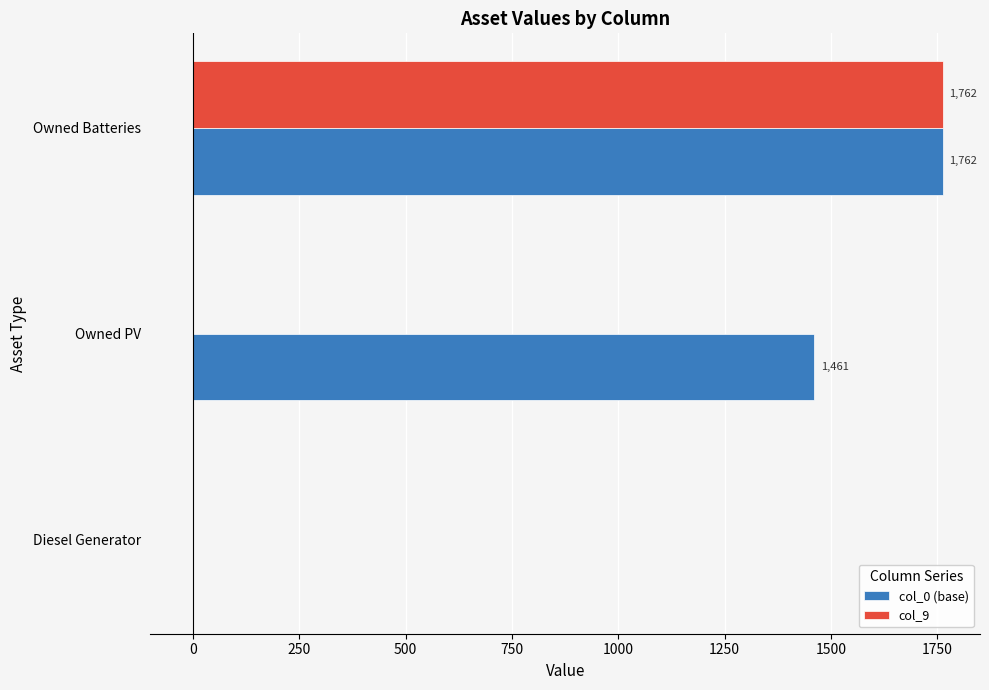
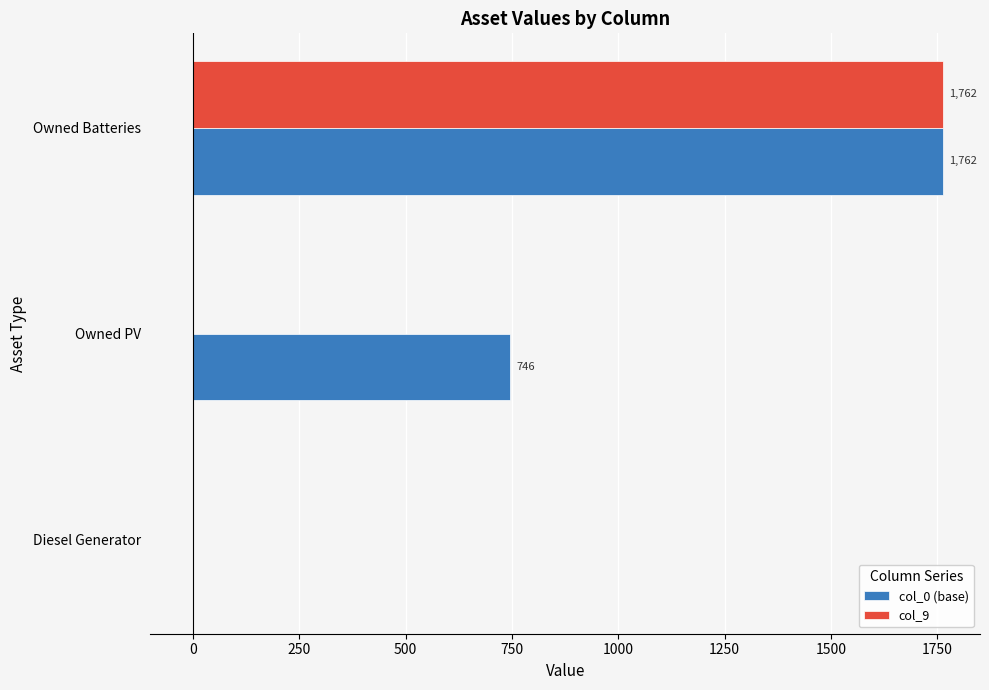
  {
    "col_0 (base)": {
      "Owned Batteries": "1,762",
-     "Owned PV": "1,461"
+     "Owned PV": "746"
    },
    "col_9": {
      "Owned Batteries": "1,762"
    }
  }
